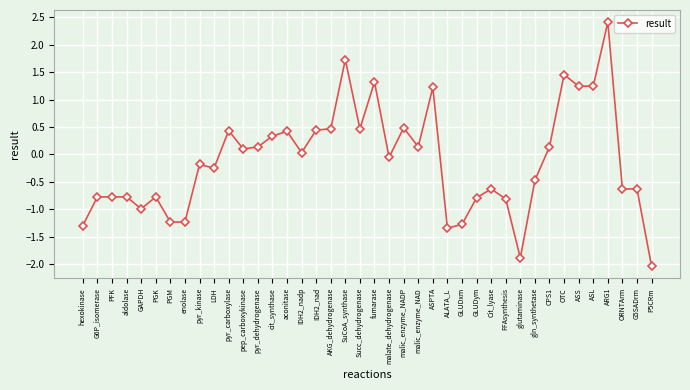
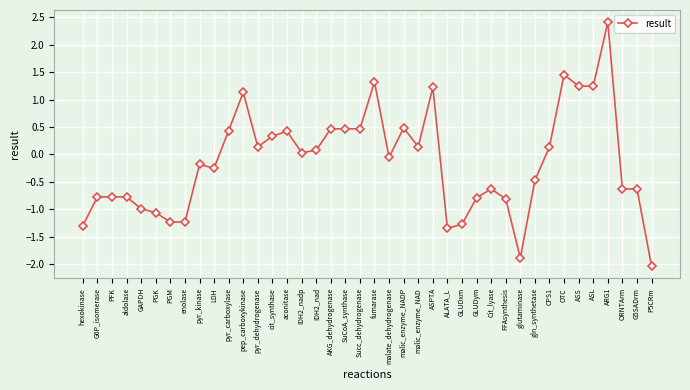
  {
    "hexokinase": -1.3,
    "G6P_isomerase": -0.8,
    "PFK": -0.8,
    "aldolase": -0.8,
    "GAPDH": -1.0,
-   "PGK": -0.8,
+   "PGK": -1.1,
    "PGM": -1.2,
    "enolase": -1.2,
    "pyr_kinase": -0.2,
    "LDH": -0.3,
    "pyr_carboxylase": 0.4,
-   "pep_carboxykinase": 0.1,
+   "pep_carboxykinase": 1.1,
    "pyr_dehydrogenase": 0.1,
    "cit_synthase": 0.3,
    "aconitase": 0.4,
    "IDH2_nadp": 0.0,
-   "IDH2_nad": 0.4,
+   "IDH2_nad": 0.1,
    "AKG_dehydrogenase": 0.5,
-   "SuCoA_synthase": 1.7,
+   "SuCoA_synthase": 0.5,
    "Succ_dehydrogenase": 0.5,
    "fumarase": 1.3,
    "malate_dehydrogenase": -0.1,
    "malic_enzyme_NADP": 0.5,
    "malic_enzyme_NAD": 0.1,
    "ASPTA": 1.2,
    "ALATA_L": -1.3,
    "GLUDxm": -1.3,
    "GLUDym": -0.8,
    "Cit_lyase": -0.6,
    "FFAsynthesis": -0.8,
    "glutaminase": -1.9,
    "gln_synthetase": -0.5,
    "CPS1": 0.1,
    "OTC": 1.5,
    "ASS": 1.2,
    "ASL": 1.2,
    "ARG1": 2.4,
    "ORNTArm": -0.6,
    "G5SADrm": -0.6,
    "P5CRm": -2.0
  }
